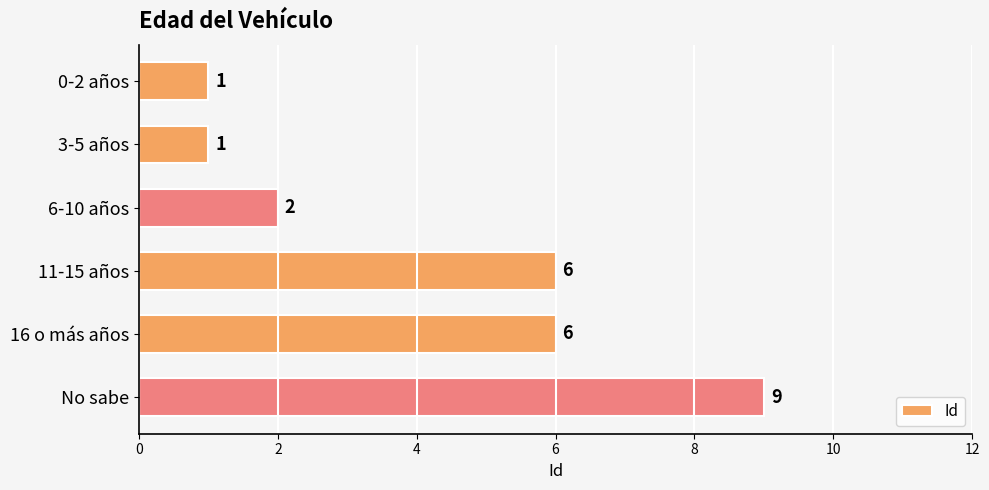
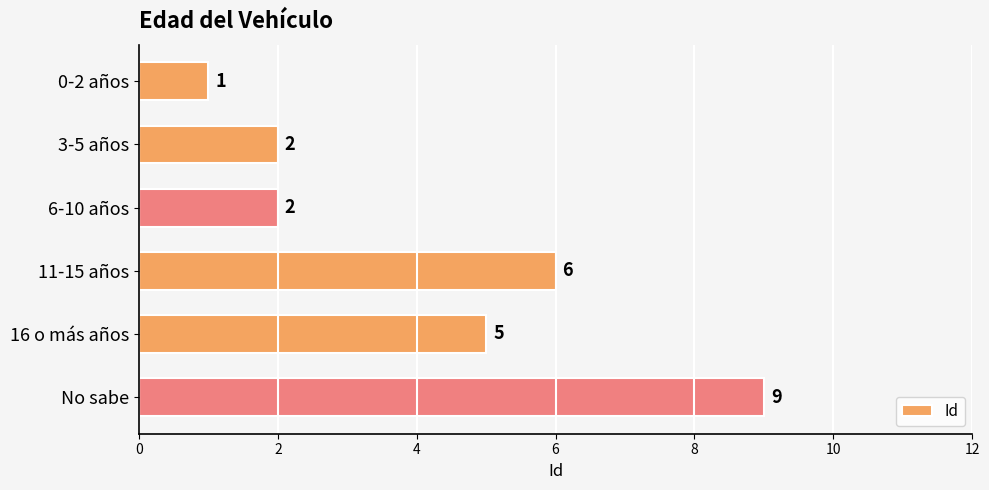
  {
    "0-2 años": 1,
-   "3-5 años": 1,
+   "3-5 años": 2,
    "6-10 años": 2,
    "11-15 años": 6,
-   "16 o más años": 6,
+   "16 o más años": 5,
    "No sabe": 9
  }
